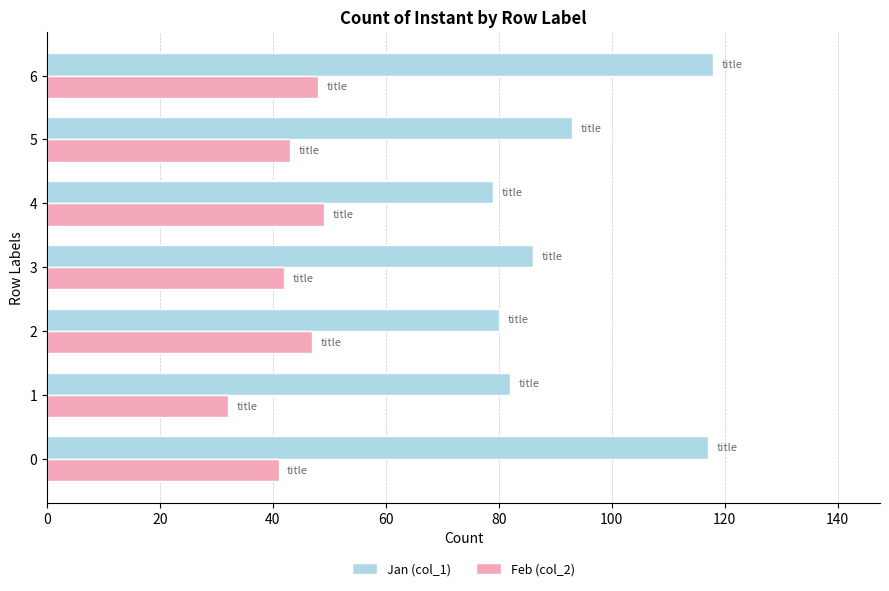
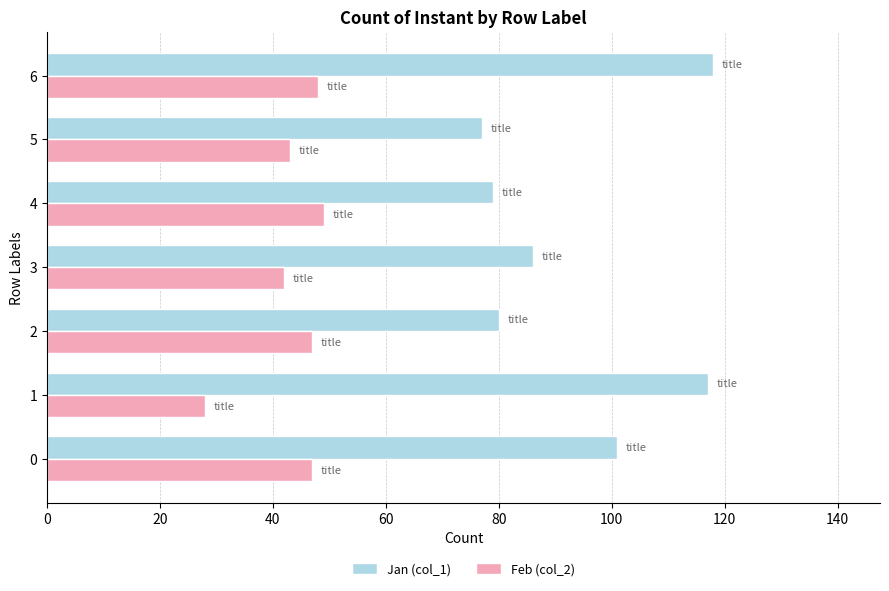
  {
    "Jan (col_1)": {
      "6": 118,
-     "5": 93,
+     "5": 77,
      "4": 79,
      "3": 86,
      "2": 80,
-     "1": 82,
-     "0": 117
+     "1": 117,
+     "0": 101
    },
    "Feb (col_2)": {
      "6": 48,
      "5": 43,
      "4": 49,
      "3": 42,
      "2": 47,
-     "1": 32,
-     "0": 41
+     "1": 28,
+     "0": 47
    }
  }
